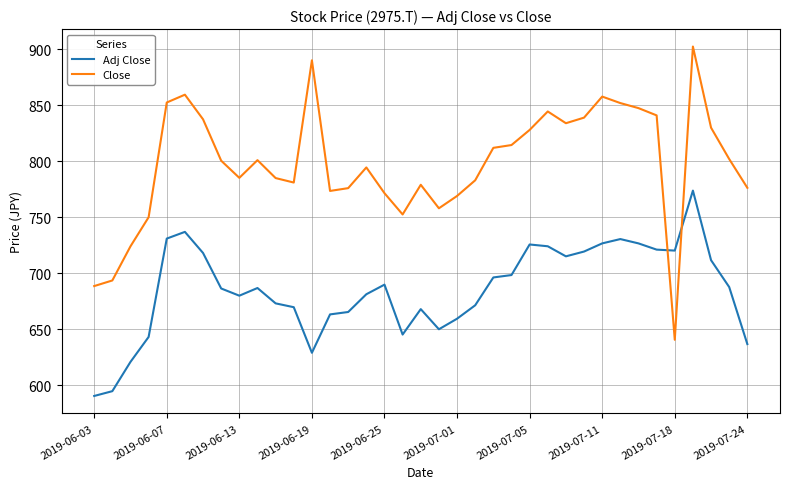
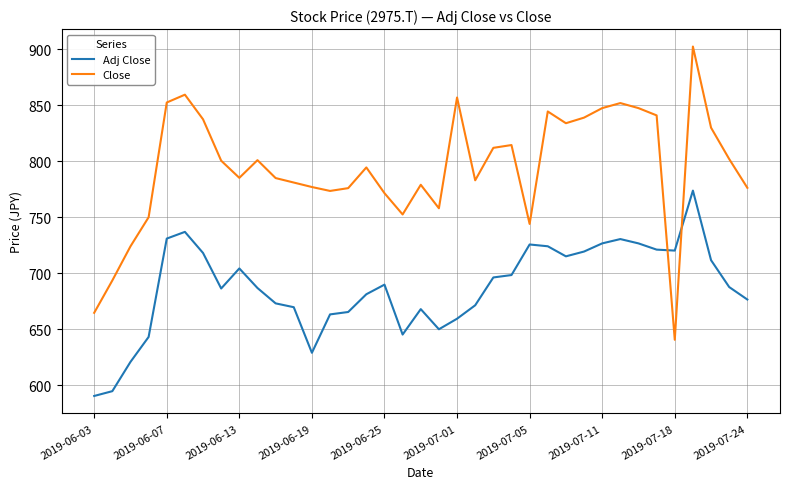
  {
    "Adj Close": {
      "2019-06-03": 590,
      "2019-06-07": 731,
-     "2019-06-13": 680,
+     "2019-06-13": 704,
      "2019-06-19": 629,
      "2019-06-25": 690,
      "2019-07-01": 659,
      "2019-07-05": 726,
      "2019-07-11": 727,
      "2019-07-18": 720,
-     "2019-07-24": 637
+     "2019-07-24": 676
    },
    "Close": {
-     "2019-06-03": 689,
+     "2019-06-03": 665,
      "2019-06-07": 853,
      "2019-06-13": 785,
-     "2019-06-19": 890,
+     "2019-06-19": 777,
      "2019-06-25": 772,
-     "2019-07-01": 769,
-     "2019-07-05": 828,
-     "2019-07-11": 858,
+     "2019-07-01": 857,
+     "2019-07-05": 744,
+     "2019-07-11": 848,
      "2019-07-18": 641,
      "2019-07-24": 776
    }
  }
